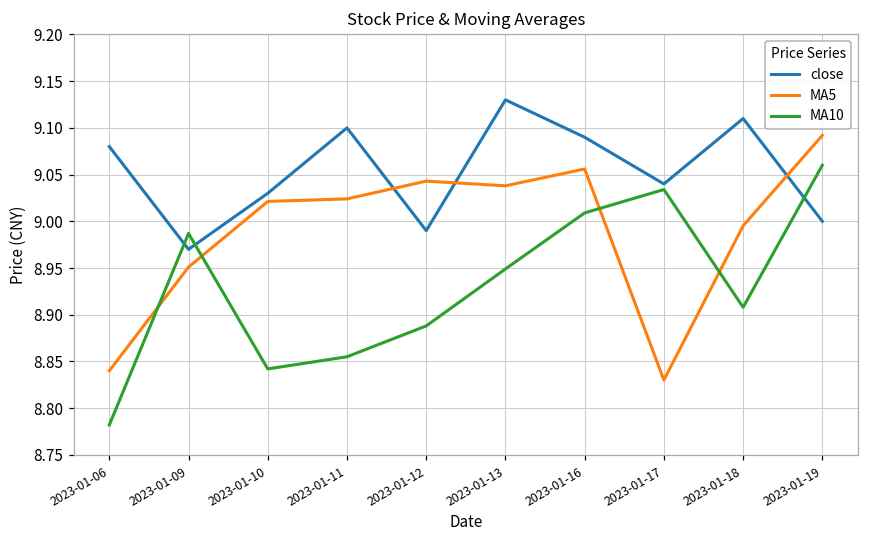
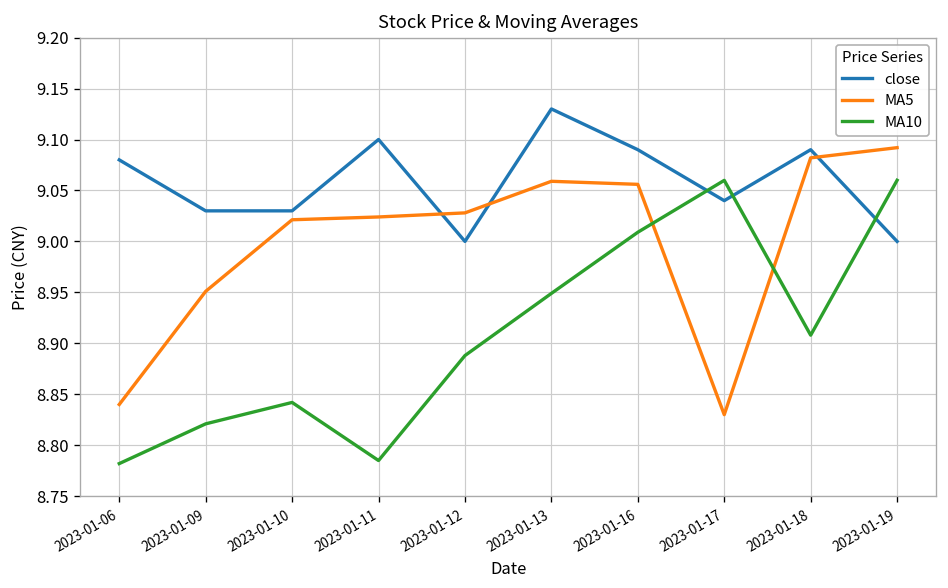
  {
    "close": {
      "2023-01-06": 9.08,
-     "2023-01-09": 8.97,
+     "2023-01-09": 9.03,
      "2023-01-10": 9.03,
      "2023-01-11": 9.10,
-     "2023-01-12": 8.99,
+     "2023-01-12": 9.00,
      "2023-01-13": 9.13,
      "2023-01-16": 9.09,
      "2023-01-17": 9.04,
-     "2023-01-18": 9.11,
+     "2023-01-18": 9.09,
      "2023-01-19": 9.00
    },
    "MA5": {
      "2023-01-06": 8.84,
      "2023-01-09": 8.95,
      "2023-01-10": 9.02,
      "2023-01-11": 9.02,
-     "2023-01-12": 9.04,
-     "2023-01-13": 9.04,
+     "2023-01-12": 9.03,
+     "2023-01-13": 9.06,
      "2023-01-16": 9.06,
      "2023-01-17": 8.83,
-     "2023-01-18": 9.00,
+     "2023-01-18": 9.08,
      "2023-01-19": 9.09
    },
    "MA10": {
      "2023-01-06": 8.78,
-     "2023-01-09": 8.99,
+     "2023-01-09": 8.82,
      "2023-01-10": 8.84,
-     "2023-01-11": 8.86,
+     "2023-01-11": 8.79,
      "2023-01-12": 8.89,
      "2023-01-13": 8.95,
      "2023-01-16": 9.01,
-     "2023-01-17": 9.03,
+     "2023-01-17": 9.06,
      "2023-01-18": 8.91,
      "2023-01-19": 9.06
    }
  }
